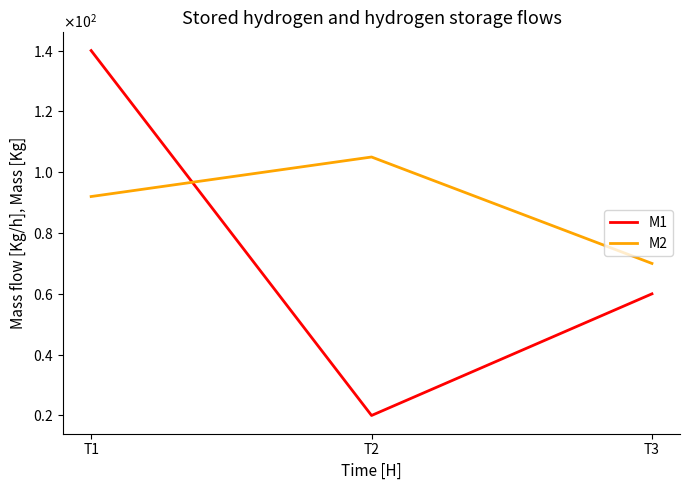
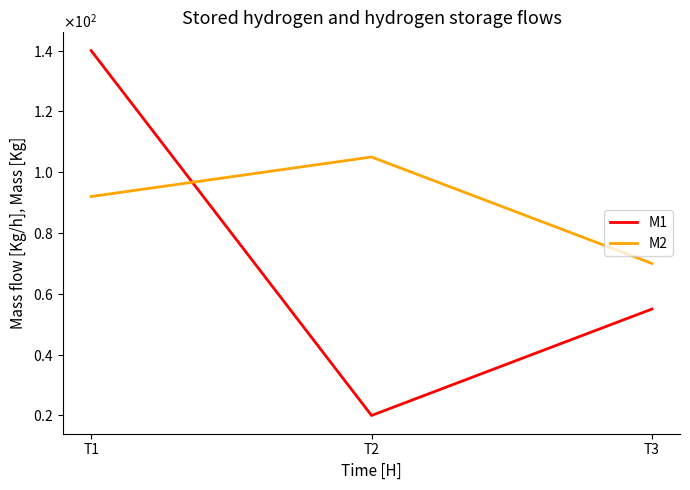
  {
    "M1": {
      "T1": 140,
      "T2": 20,
-     "T3": 60
+     "T3": 55
    },
    "M2": {
      "T1": 92,
      "T2": 105,
      "T3": 70
    }
  }
